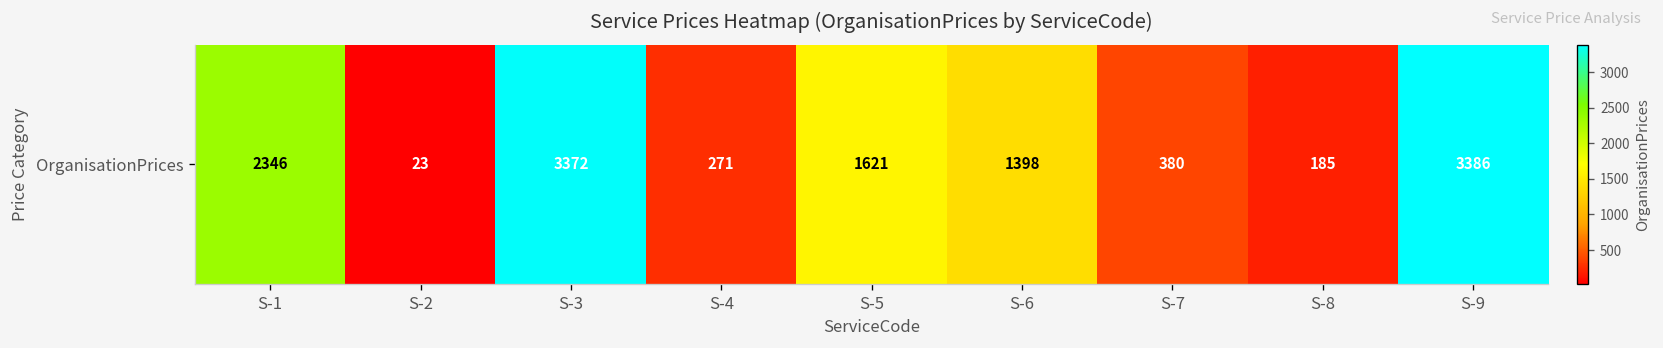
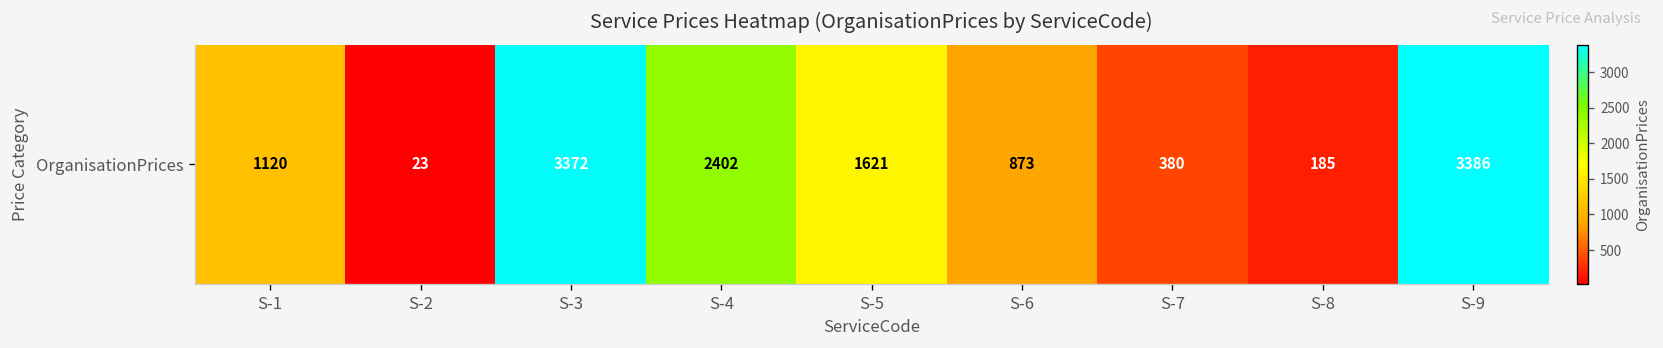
  {
    "OrganisationPrices": {
-     "S-1": 2346,
+     "S-1": 1120,
      "S-2": 23,
      "S-3": 3372,
-     "S-4": 271,
+     "S-4": 2402,
      "S-5": 1621,
-     "S-6": 1398,
+     "S-6": 873,
      "S-7": 380,
      "S-8": 185,
      "S-9": 3386
    }
  }
